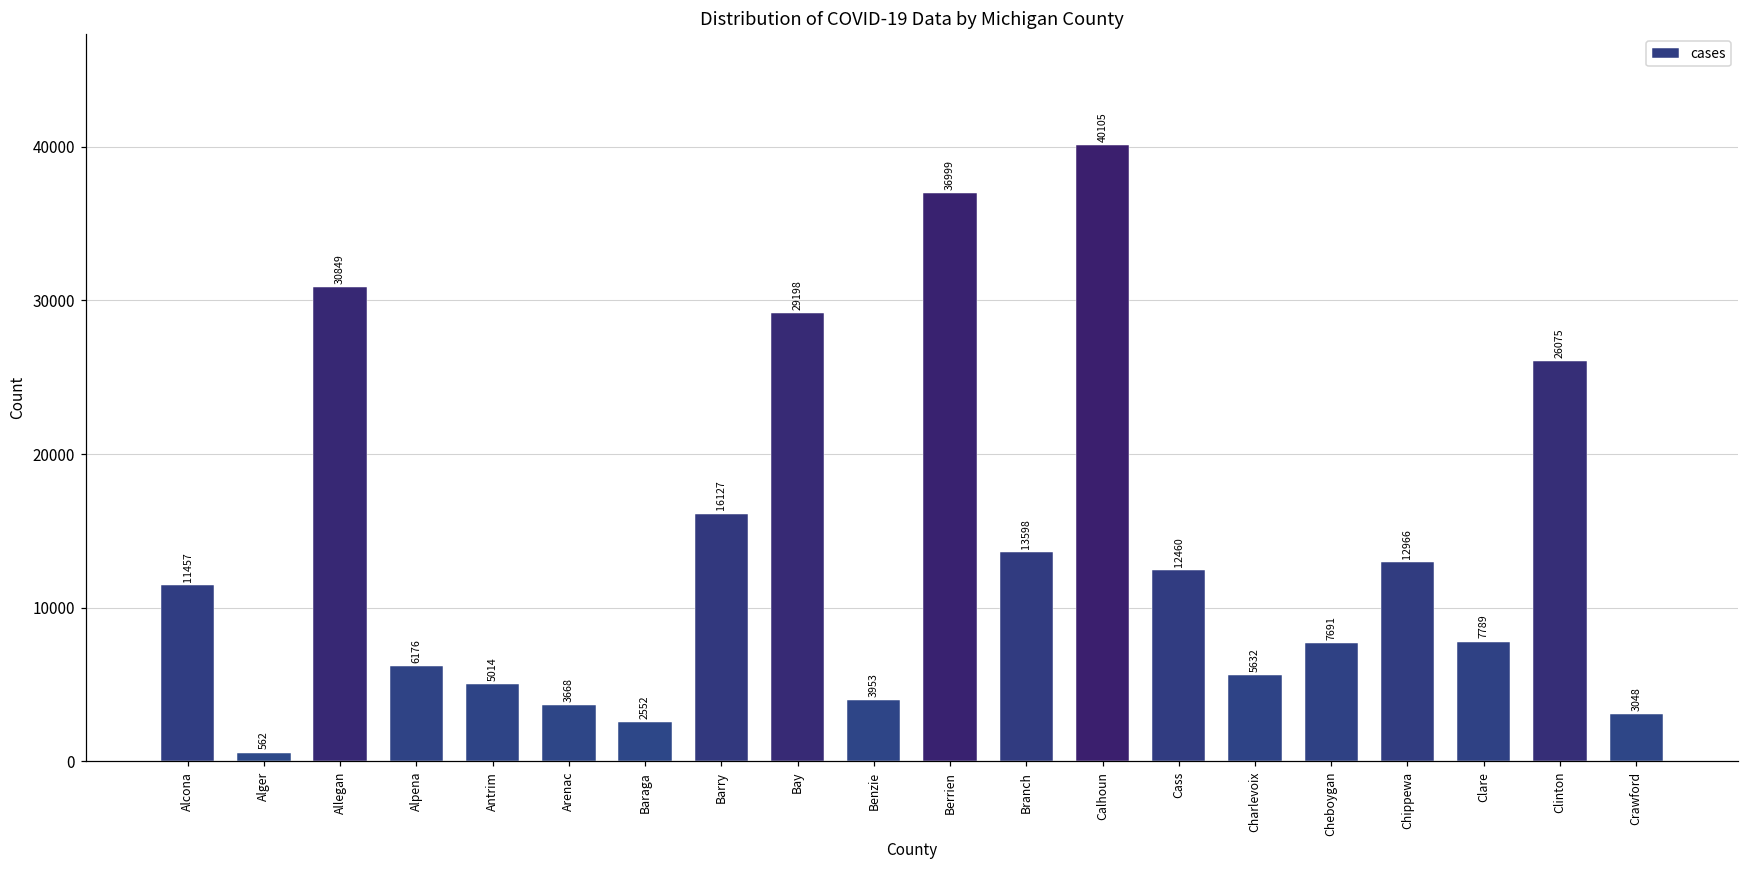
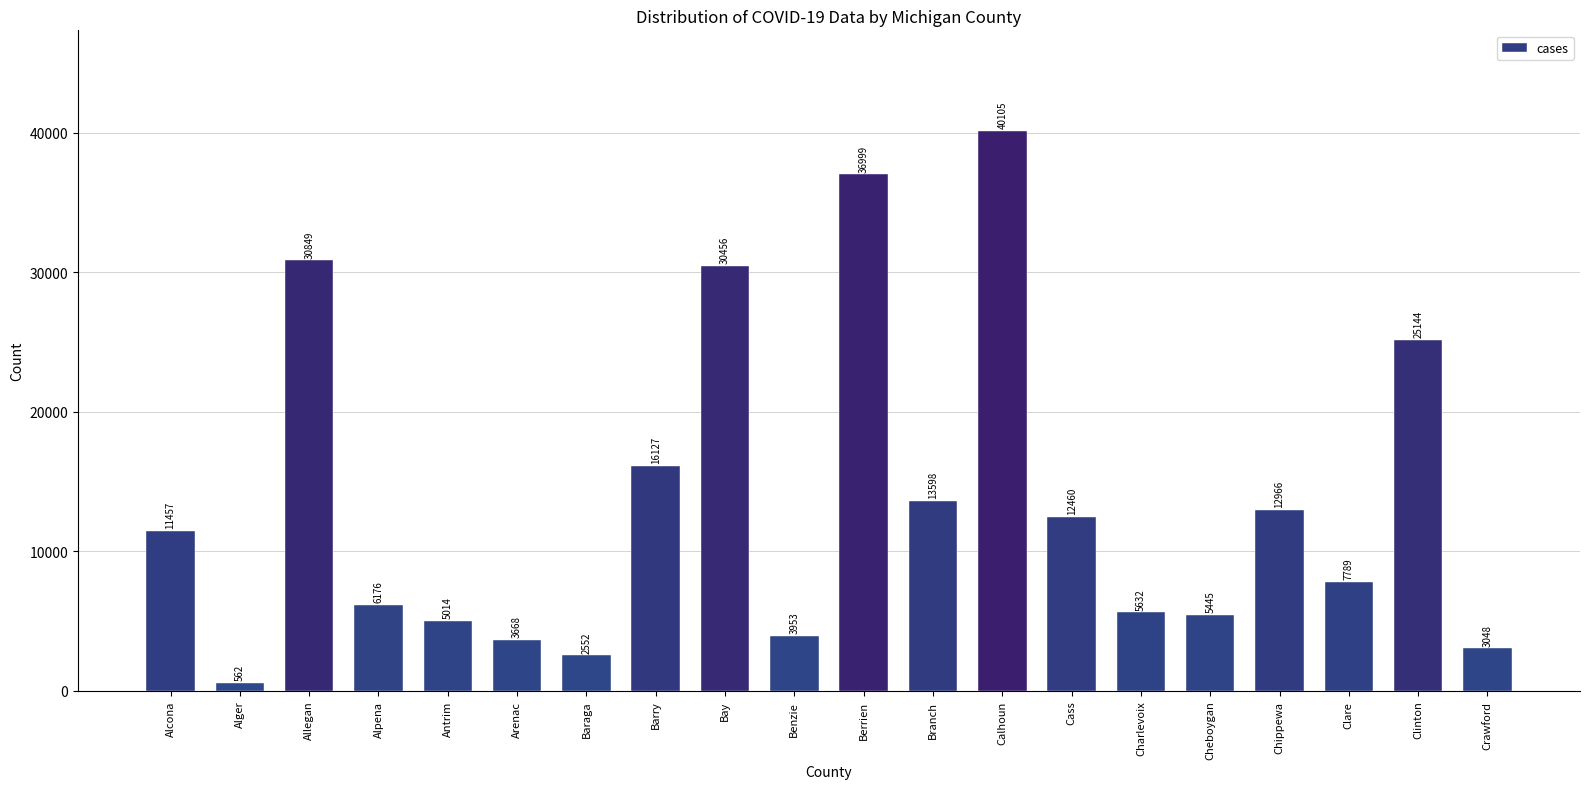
  {
    "Alcona": 11457,
    "Alger": 562,
    "Allegan": 30849,
    "Alpena": 6176,
    "Antrim": 5014,
    "Arenac": 3668,
    "Baraga": 2552,
    "Barry": 16127,
-   "Bay": 29198,
+   "Bay": 30456,
    "Benzie": 3953,
    "Berrien": 36999,
    "Branch": 13598,
    "Calhoun": 40105,
    "Cass": 12460,
    "Charlevoix": 5632,
-   "Cheboygan": 7691,
+   "Cheboygan": 5445,
    "Chippewa": 12966,
    "Clare": 7789,
-   "Clinton": 26075,
+   "Clinton": 25144,
    "Crawford": 3048
  }
